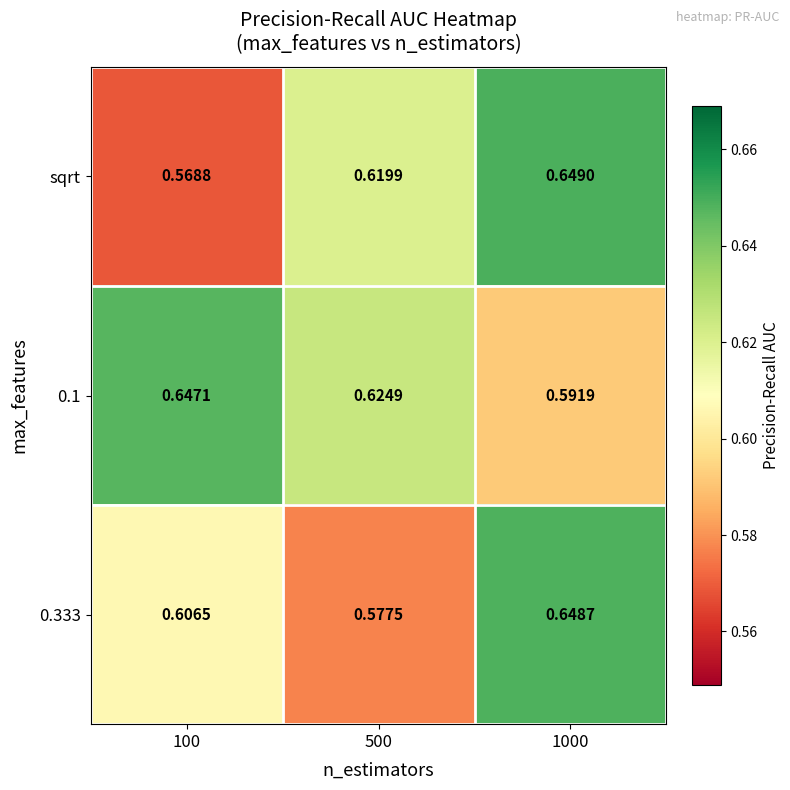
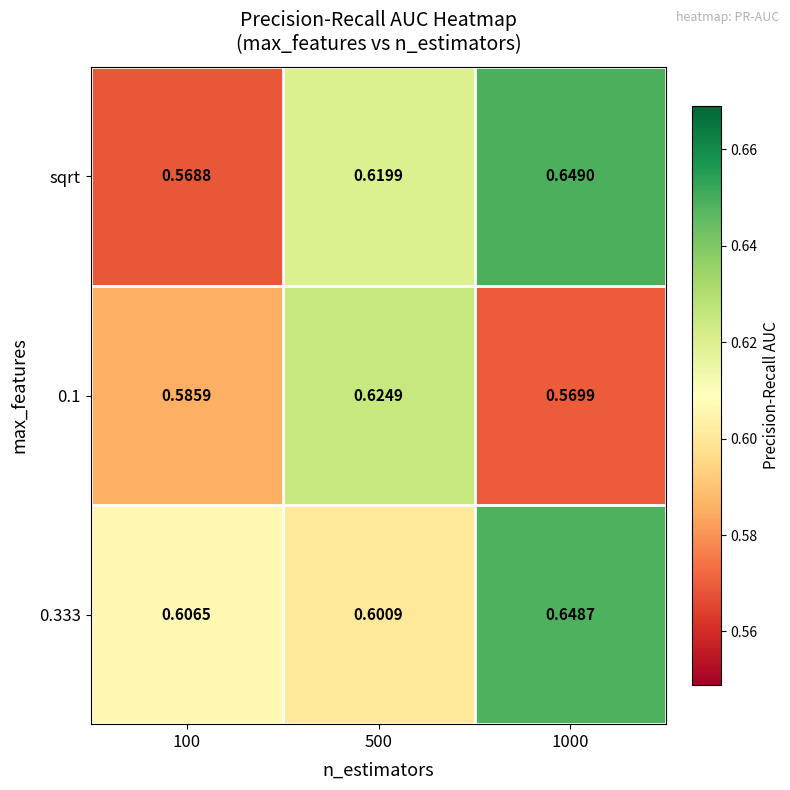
  {
    "sqrt": {
      "100": 0.5688,
      "500": 0.6199,
      "1000": 0.6490
    },
    "0.1": {
-     "100": 0.6471,
+     "100": 0.5859,
      "500": 0.6249,
-     "1000": 0.5919
+     "1000": 0.5699
    },
    "0.333": {
      "100": 0.6065,
-     "500": 0.5775,
+     "500": 0.6009,
      "1000": 0.6487
    }
  }
